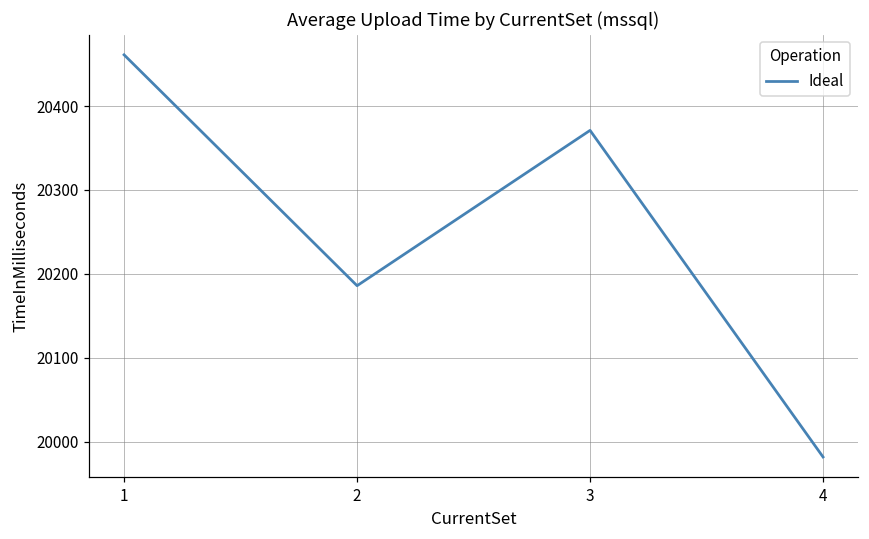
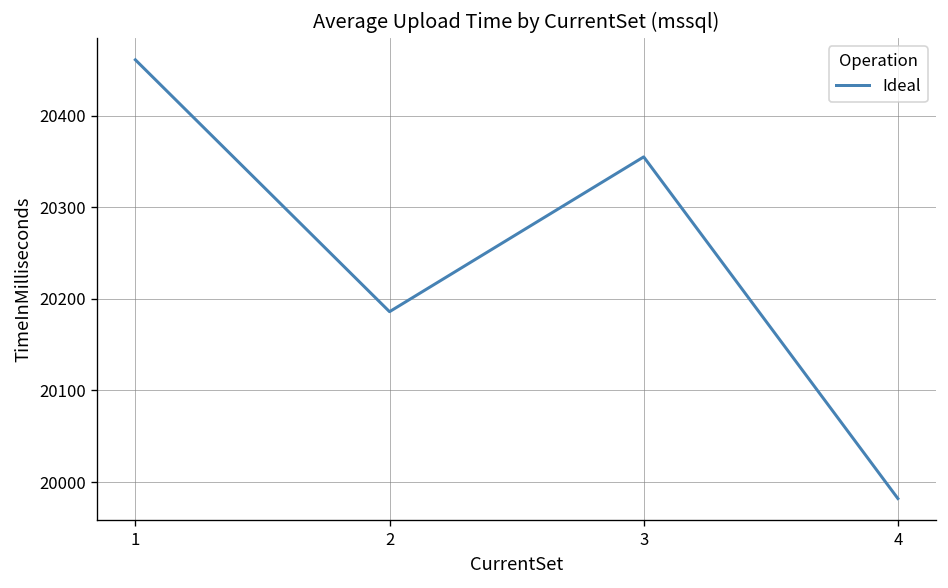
  {
    "1": 20460,
    "2": 20190,
-   "3": 20370,
+   "3": 20360,
    "4": 19980
  }
